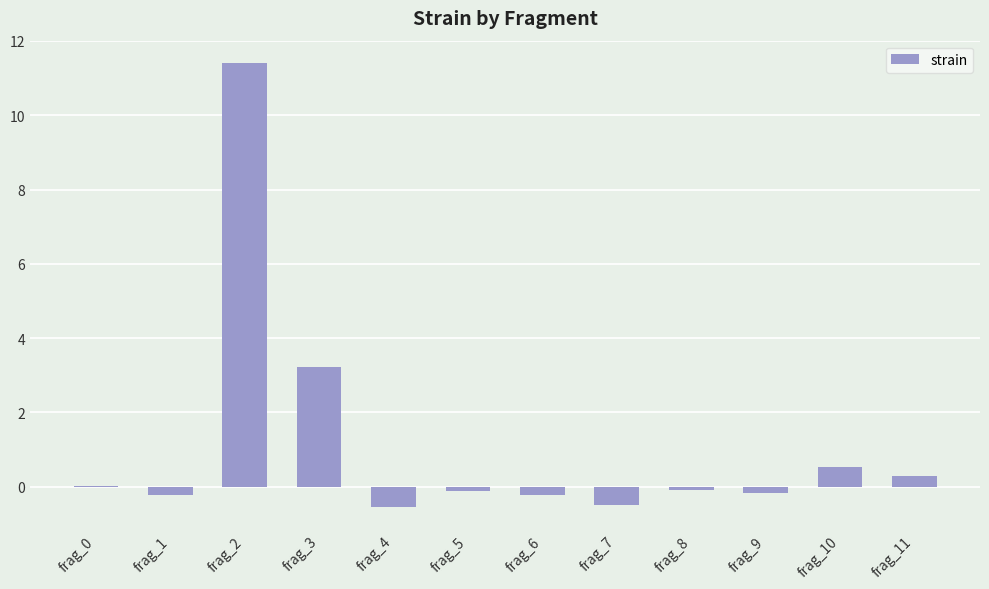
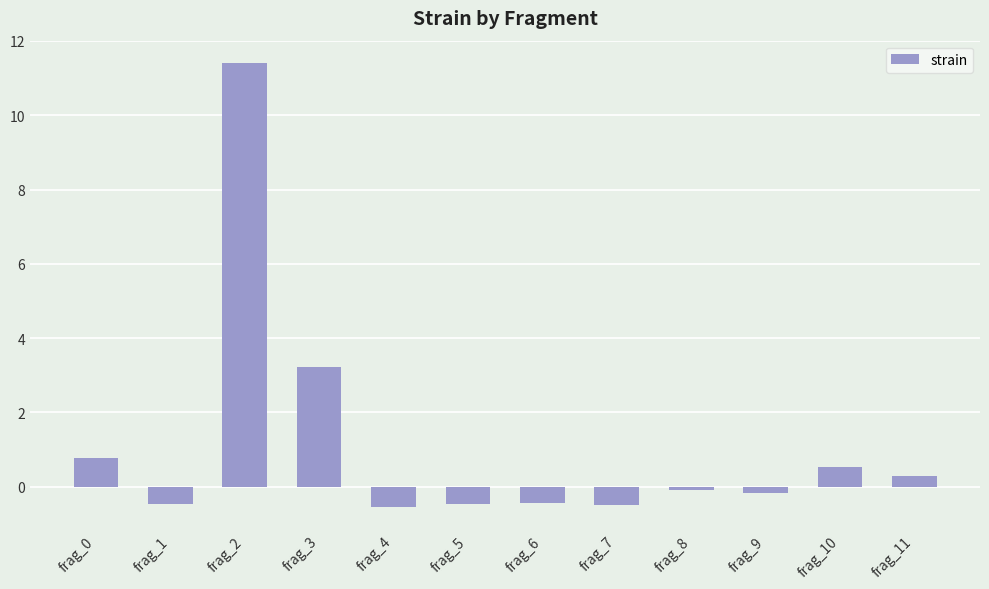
  {
-   "frag_0": 0.0,
-   "frag_1": -0.2,
+   "frag_0": 0.8,
+   "frag_1": -0.5,
    "frag_2": 11.4,
    "frag_3": 3.2,
    "frag_4": -0.6,
-   "frag_5": -0.1,
-   "frag_6": -0.2,
+   "frag_5": -0.5,
+   "frag_6": -0.4,
    "frag_7": -0.5,
    "frag_8": -0.1,
    "frag_9": -0.2,
    "frag_10": 0.5,
    "frag_11": 0.3
  }
